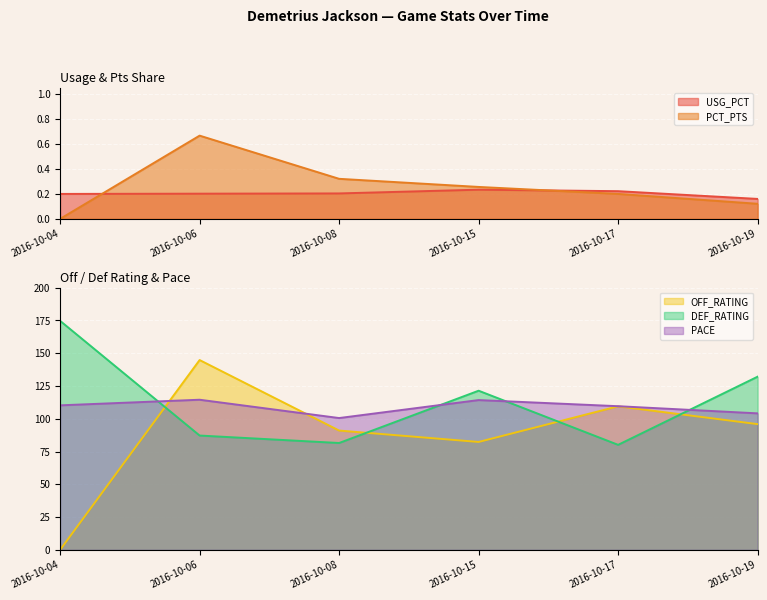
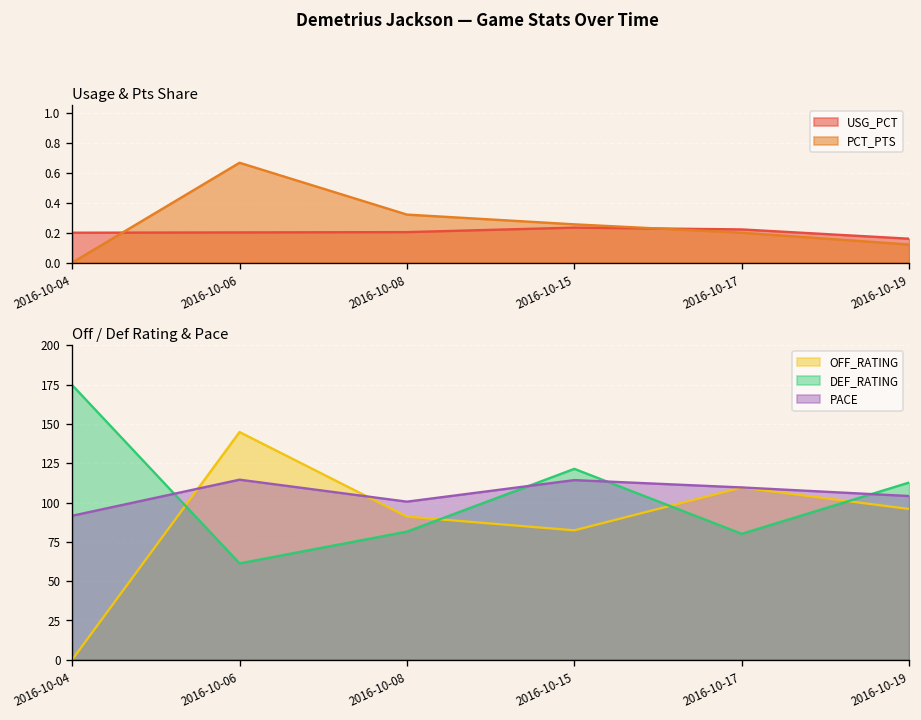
  {
    "Off / Def Rating & Pace": {
      "OFF_RATING": {
        "2016-10-04": 0,
        "2016-10-06": 145,
        "2016-10-08": 91,
        "2016-10-15": 82,
        "2016-10-19": 96
      },
      "DEF_RATING": {
        "2016-10-04": 175,
-       "2016-10-06": 87,
+       "2016-10-06": 61,
        "2016-10-08": 82,
        "2016-10-15": 121,
        "2016-10-17": 80,
-       "2016-10-19": 132
+       "2016-10-19": 113
      },
      "PACE": {
-       "2016-10-04": 110,
+       "2016-10-04": 92,
        "2016-10-06": 115,
        "2016-10-08": 101,
        "2016-10-15": 114,
        "2016-10-19": 104
      }
    }
  }
